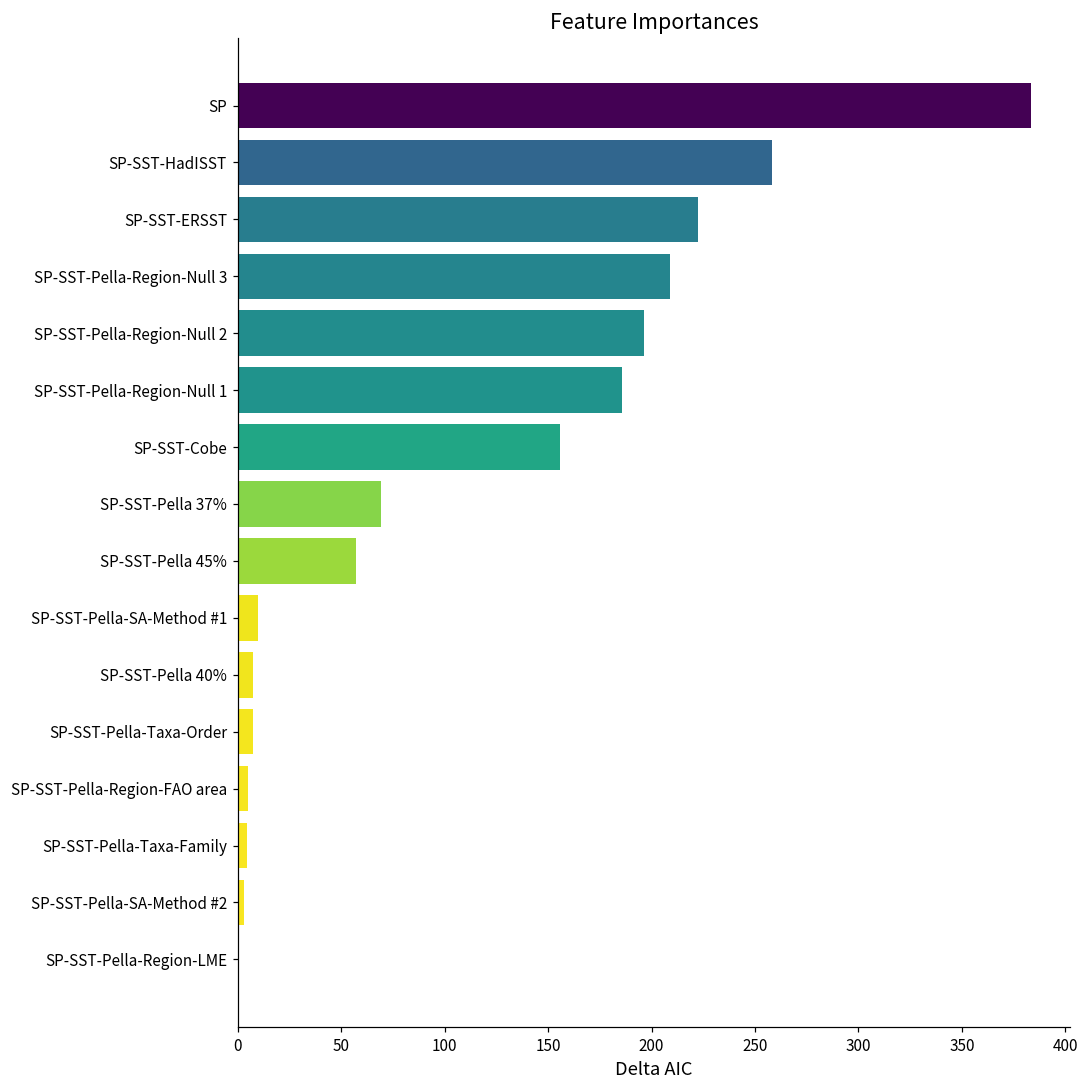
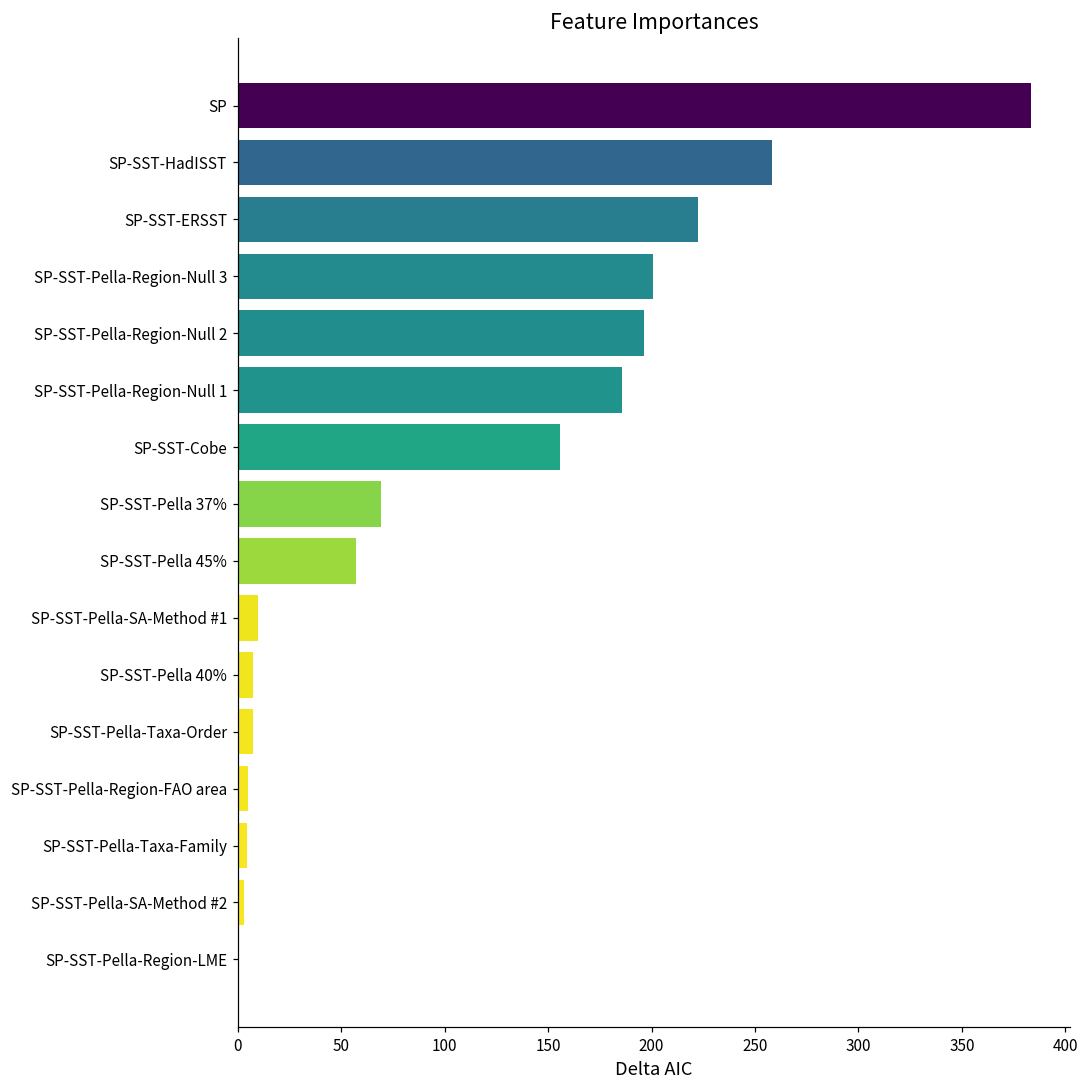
  {
    "SP": 383,
    "SP-SST-HadISST": 258,
    "SP-SST-ERSST": 222,
-   "SP-SST-Pella-Region-Null 3": 209,
+   "SP-SST-Pella-Region-Null 3": 201,
    "SP-SST-Pella-Region-Null 2": 196,
    "SP-SST-Pella-Region-Null 1": 186,
    "SP-SST-Cobe": 156,
    "SP-SST-Pella 37%": 69,
    "SP-SST-Pella 45%": 57,
    "SP-SST-Pella-SA-Method #1": 10,
    "SP-SST-Pella 40%": 8,
    "SP-SST-Pella-Taxa-Order": 7,
    "SP-SST-Pella-Region-FAO area": 5,
    "SP-SST-Pella-Taxa-Family": 4,
    "SP-SST-Pella-SA-Method #2": 3,
    "SP-SST-Pella-Region-LME": 0
  }
